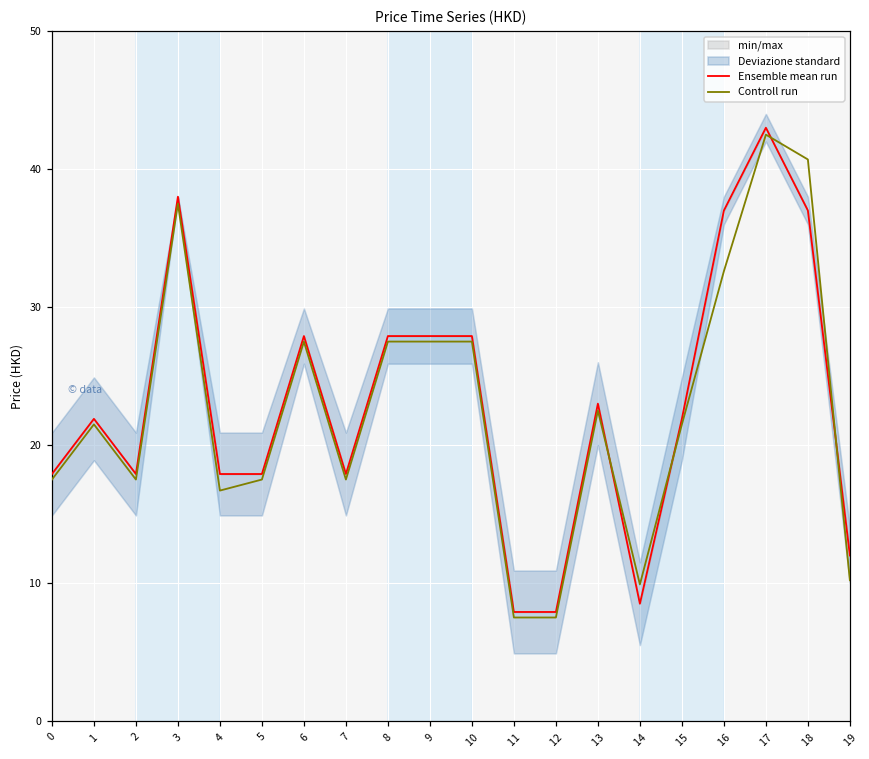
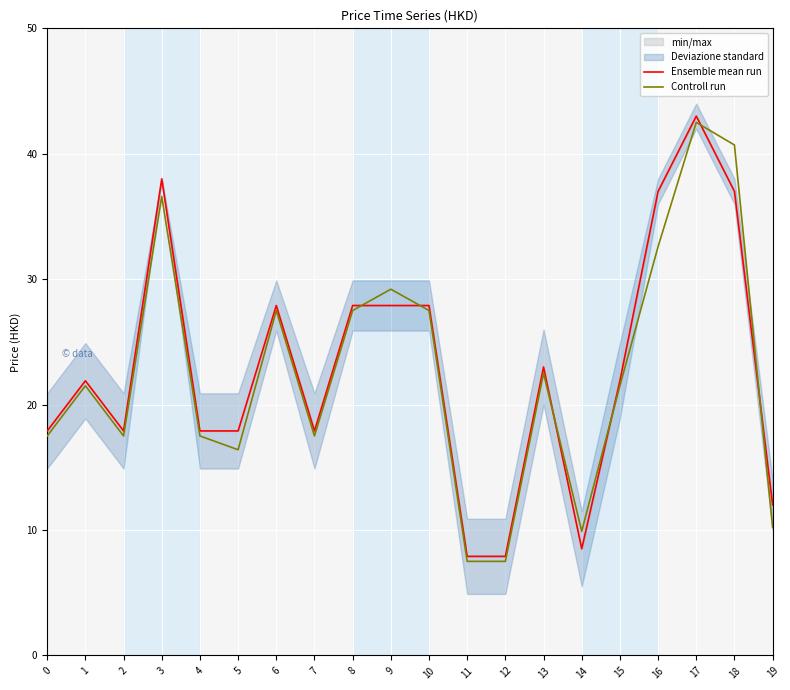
  {
    "Controll run": {
      "0": 17.5,
      "1": 21.5,
      "2": 17.5,
-     "3": 37.5,
-     "4": 16.7,
-     "5": 17.5,
+     "3": 36.6,
+     "4": 17.5,
+     "5": 16.4,
      "6": 27.5,
      "7": 17.5,
      "8": 27.5,
-     "9": 27.5,
+     "9": 29.2,
      "10": 27.5,
      "11": 7.5,
      "12": 7.5,
      "13": 22.5,
      "14": 9.9,
      "15": 21.5,
      "16": 32.6,
      "17": 42.5,
      "18": 40.7,
      "19": 10.2
    }
  }
